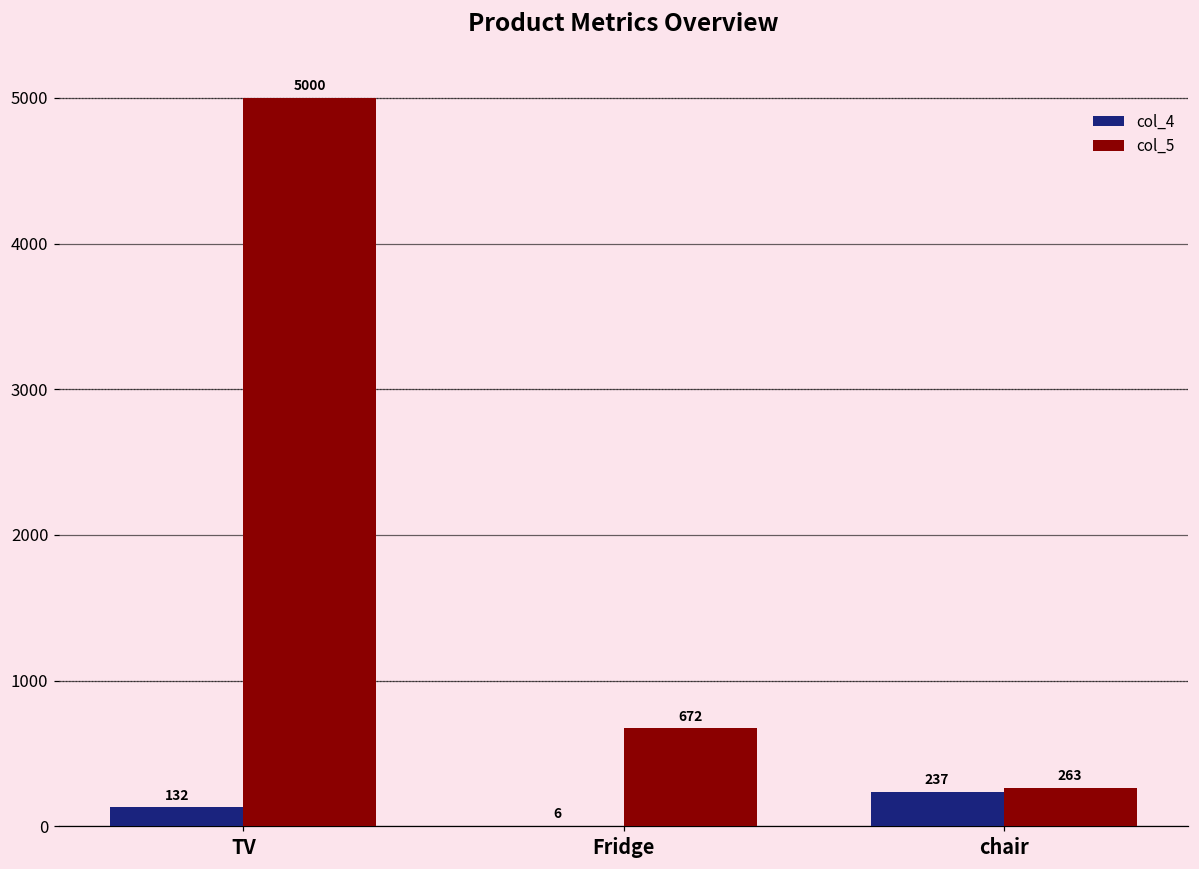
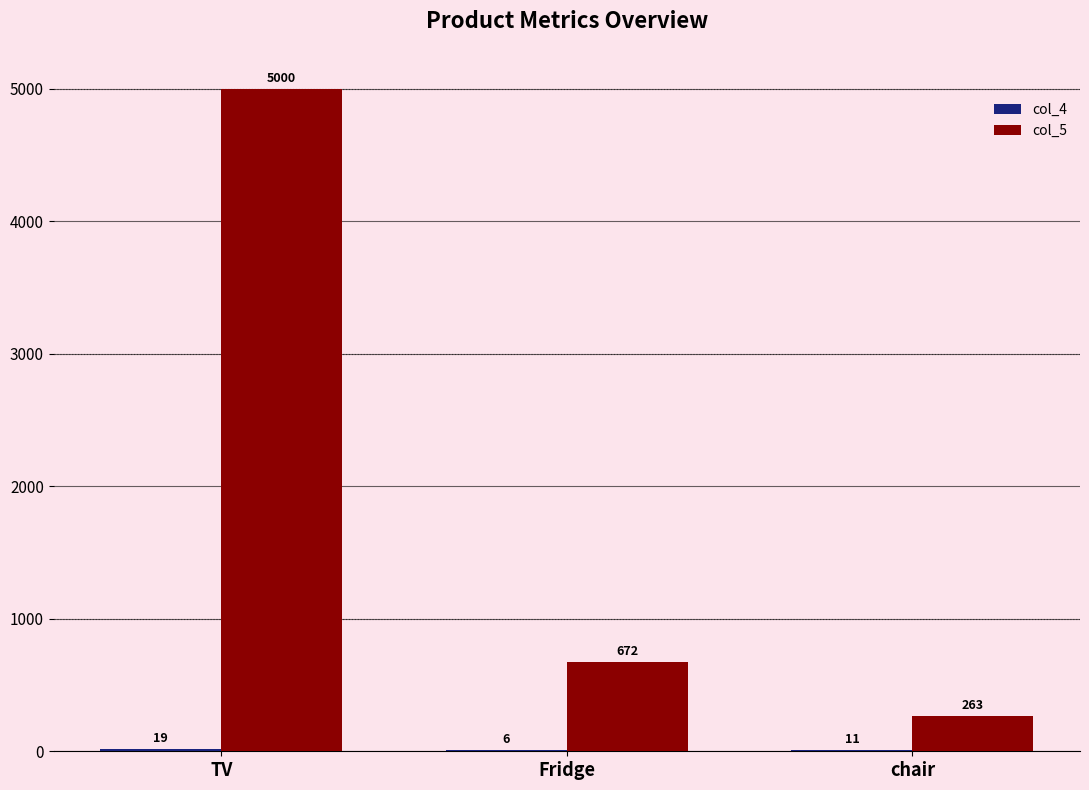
  {
    "col_4": {
-     "TV": 132,
+     "TV": 19,
      "Fridge": 6,
-     "chair": 237
+     "chair": 11
    },
    "col_5": {
      "TV": 5000,
      "Fridge": 672,
      "chair": 263
    }
  }
